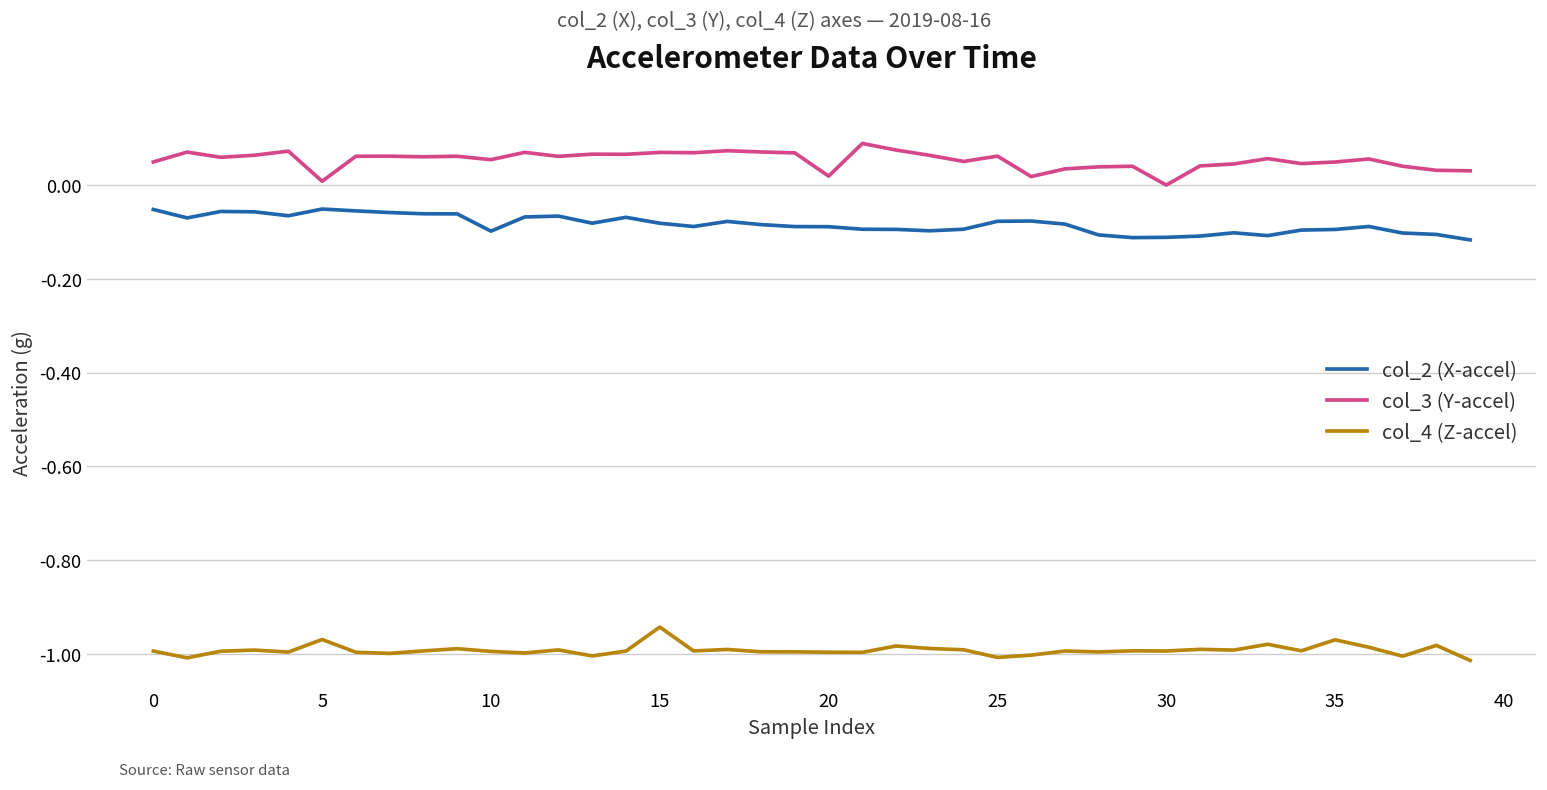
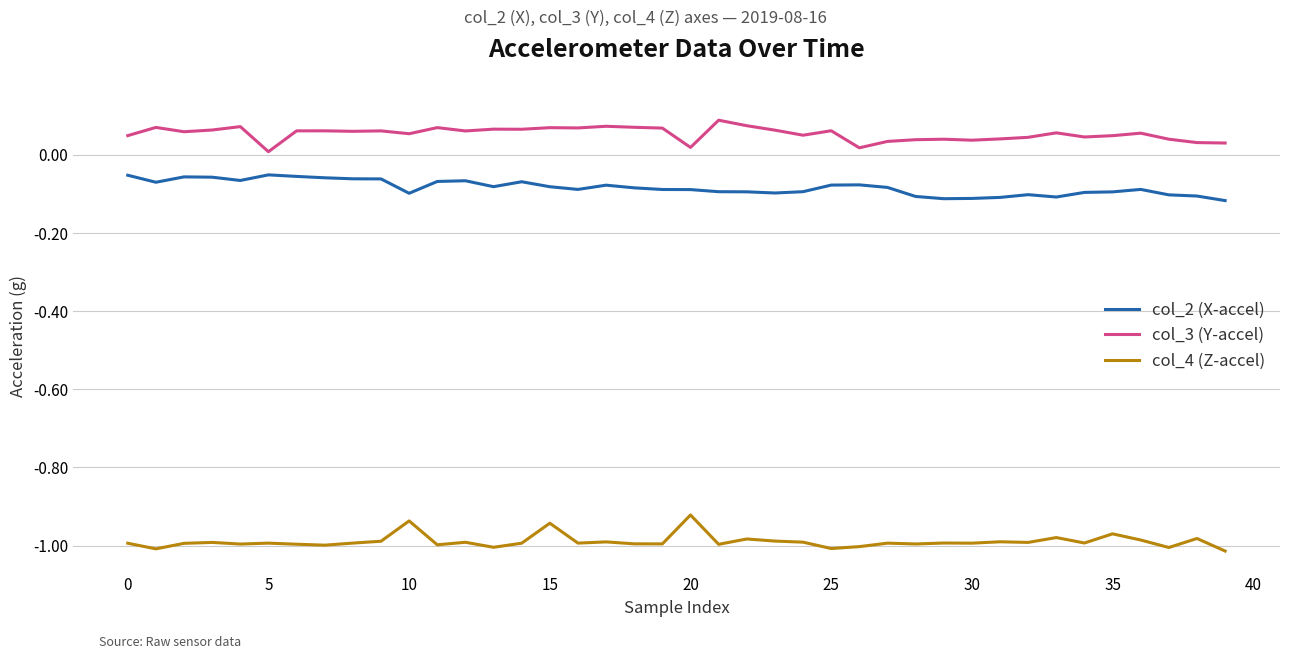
  {
    "col_2 (X-accel)": {
      "0": -0.05,
      "5": -0.05,
      "10": -0.10,
      "15": -0.08,
      "20": -0.09,
      "25": -0.08,
      "30": -0.11,
      "35": -0.09
    },
    "col_3 (Y-accel)": {
      "0": 0.05,
      "5": 0.01,
      "10": 0.05,
      "15": 0.07,
      "20": 0.02,
      "25": 0.06,
-     "30": 0.00,
+     "30": 0.04,
      "35": 0.05
    },
    "col_4 (Z-accel)": {
      "0": -0.99,
-     "5": -0.97,
-     "10": -0.99,
+     "5": -0.99,
+     "10": -0.94,
      "15": -0.94,
-     "20": -1.00,
+     "20": -0.92,
      "25": -1.01,
      "30": -0.99,
      "35": -0.97
    }
  }
